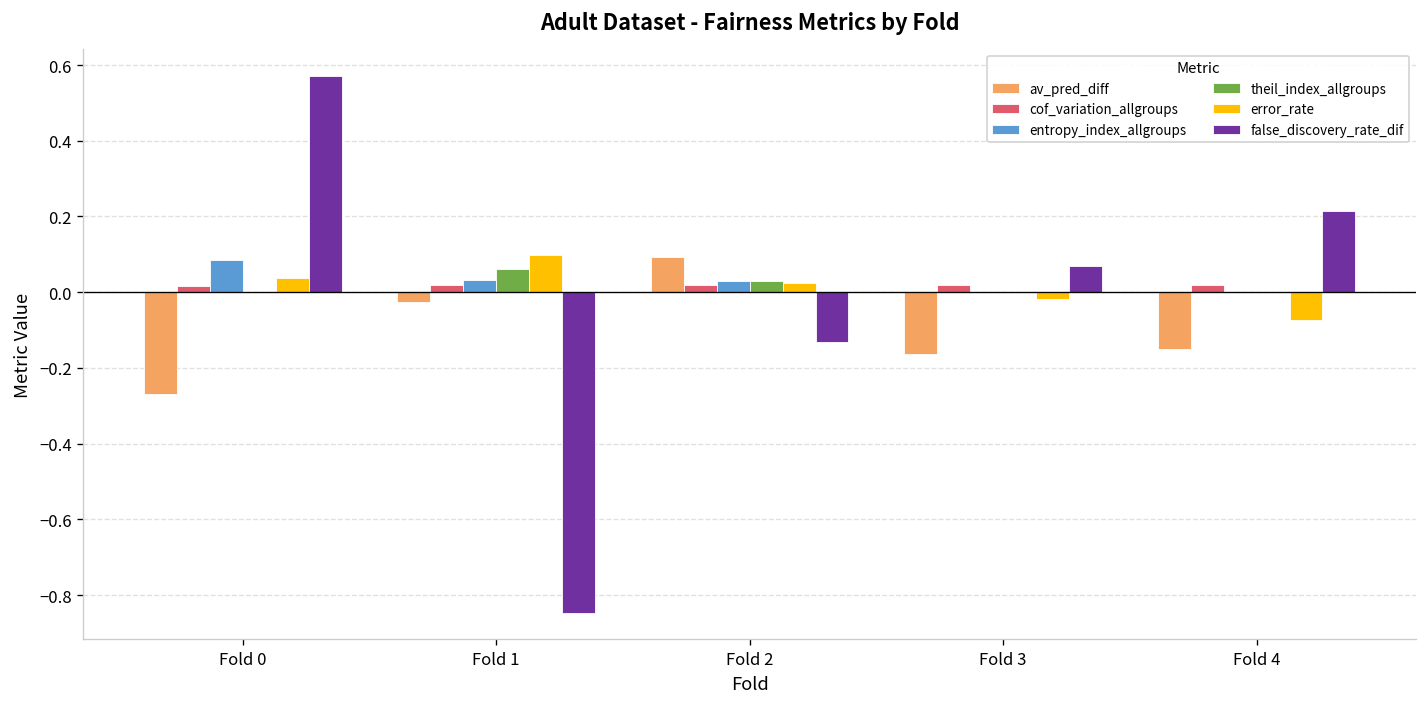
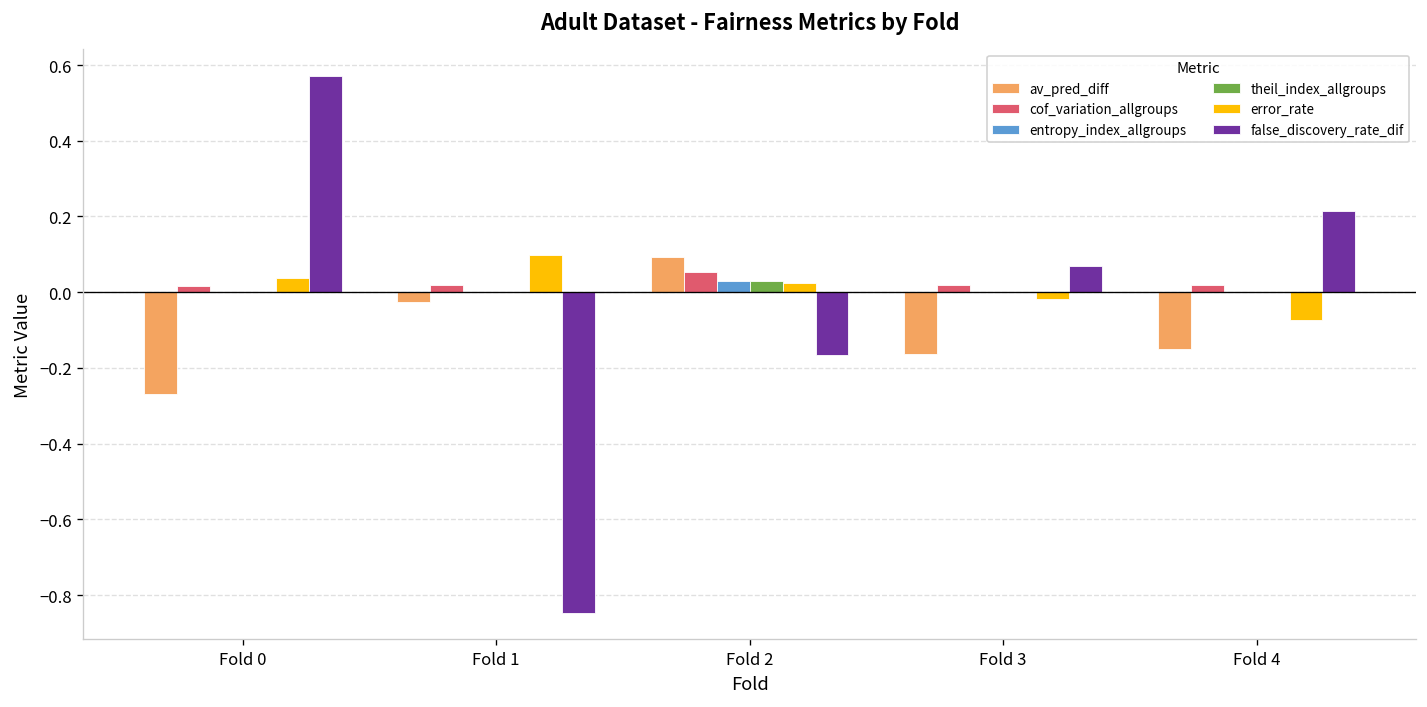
  {
    "av_pred_diff": {
      "Fold 0": -0.27,
      "Fold 1": -0.03,
      "Fold 2": 0.09,
      "Fold 3": -0.16,
      "Fold 4": -0.15
    },
    "cof_variation_allgroups": {
      "Fold 0": 0.02,
      "Fold 1": 0.02,
-     "Fold 2": 0.02,
+     "Fold 2": 0.05,
      "Fold 3": 0.02,
      "Fold 4": 0.02
    },
    "entropy_index_allgroups": {
-     "Fold 0": 0.08,
-     "Fold 1": 0.03,
+     "Fold 0": 0.00,
+     "Fold 1": 0.00,
      "Fold 2": 0.03
    },
    "theil_index_allgroups": {
-     "Fold 1": 0.06,
+     "Fold 1": 0.00,
      "Fold 2": 0.03
    },
    "error_rate": {
      "Fold 0": 0.04,
      "Fold 1": 0.10,
      "Fold 2": 0.03,
      "Fold 3": -0.02,
      "Fold 4": -0.07
    },
    "false_discovery_rate_dif": {
      "Fold 0": 0.57,
      "Fold 1": -0.85,
-     "Fold 2": -0.13,
+     "Fold 2": -0.17,
      "Fold 3": 0.07,
      "Fold 4": 0.21
    }
  }
